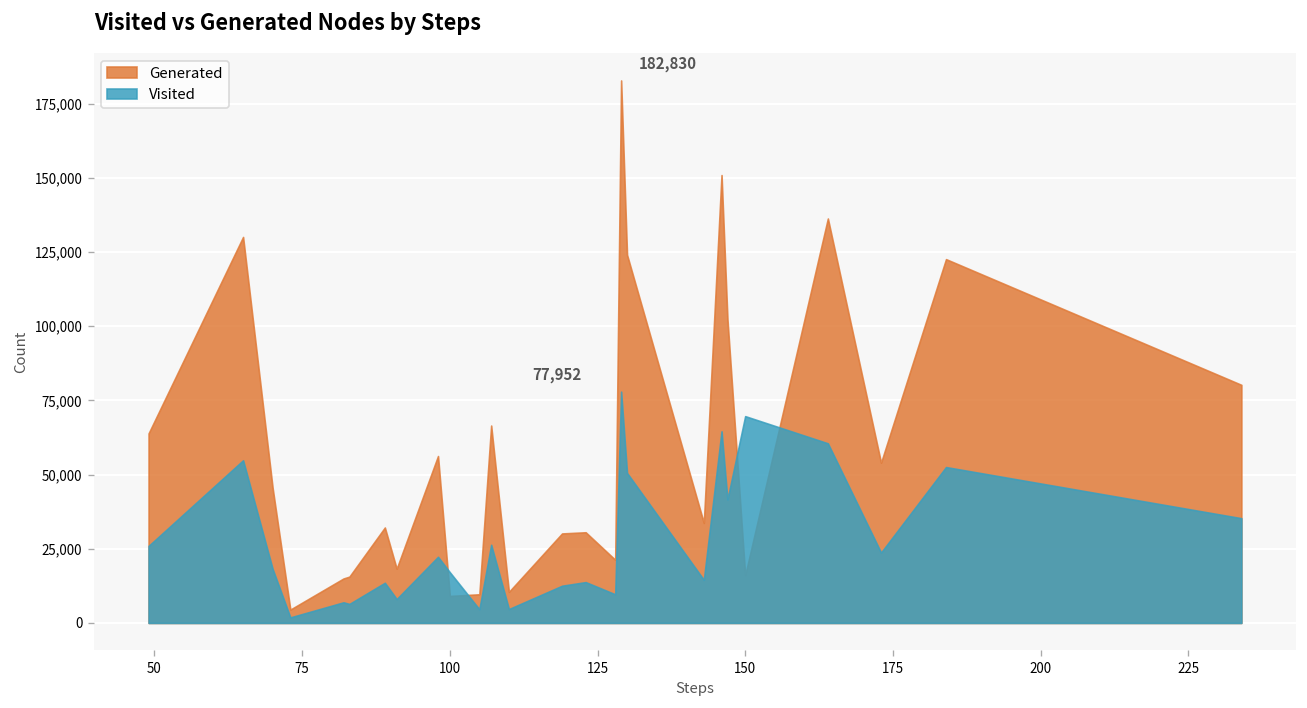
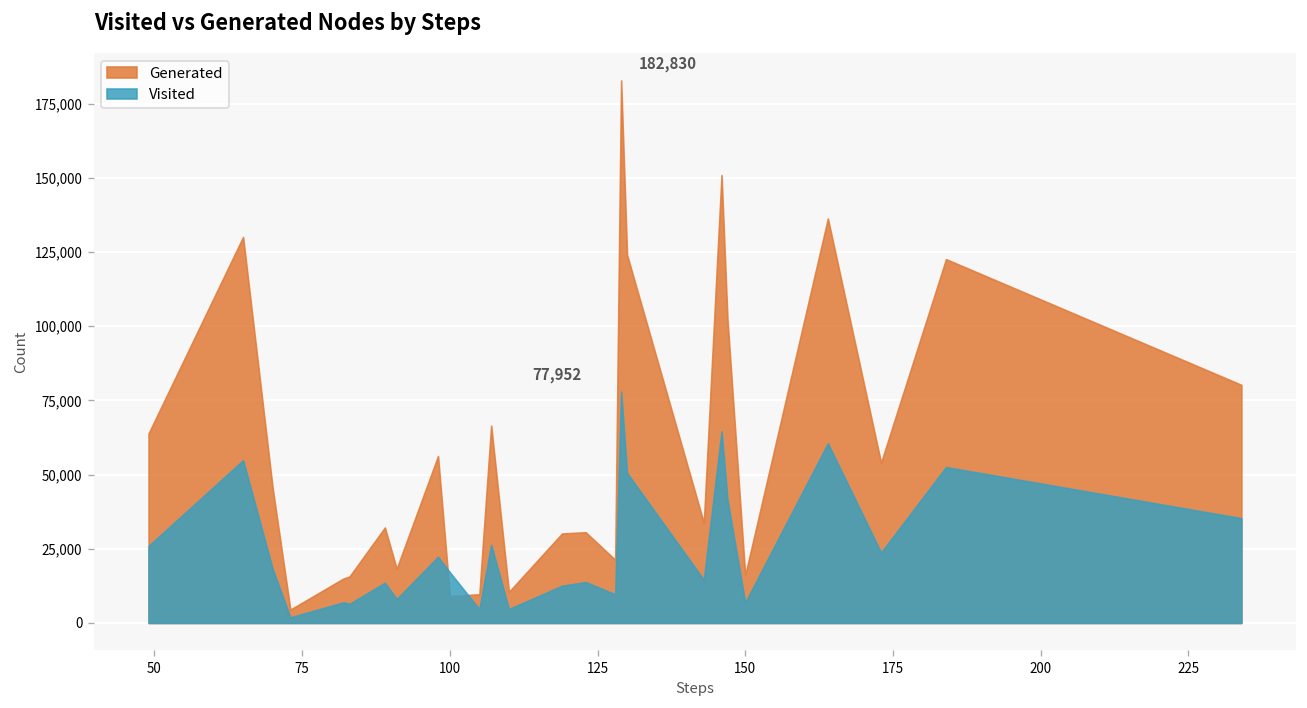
  {
    "Generated": {
      "100": "9,000",
      "150": "16,000"
    },
    "Visited": {
      "100": "17,000",
-     "150": "70,000"
+     "150": "7,000"
    }
  }
